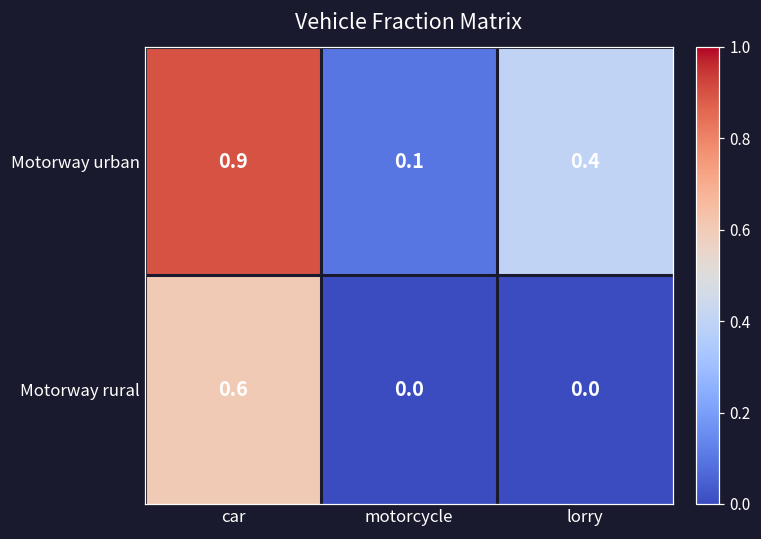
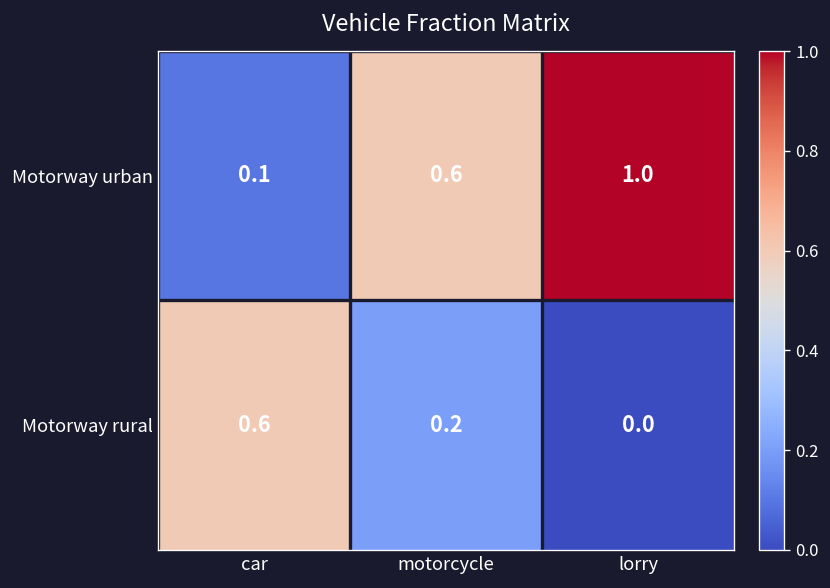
  {
    "Motorway urban": {
-     "car": 0.9,
-     "motorcycle": 0.1,
-     "lorry": 0.4
+     "car": 0.1,
+     "motorcycle": 0.6,
+     "lorry": 1.0
    },
    "Motorway rural": {
      "car": 0.6,
-     "motorcycle": 0.0,
+     "motorcycle": 0.2,
      "lorry": 0.0
    }
  }
